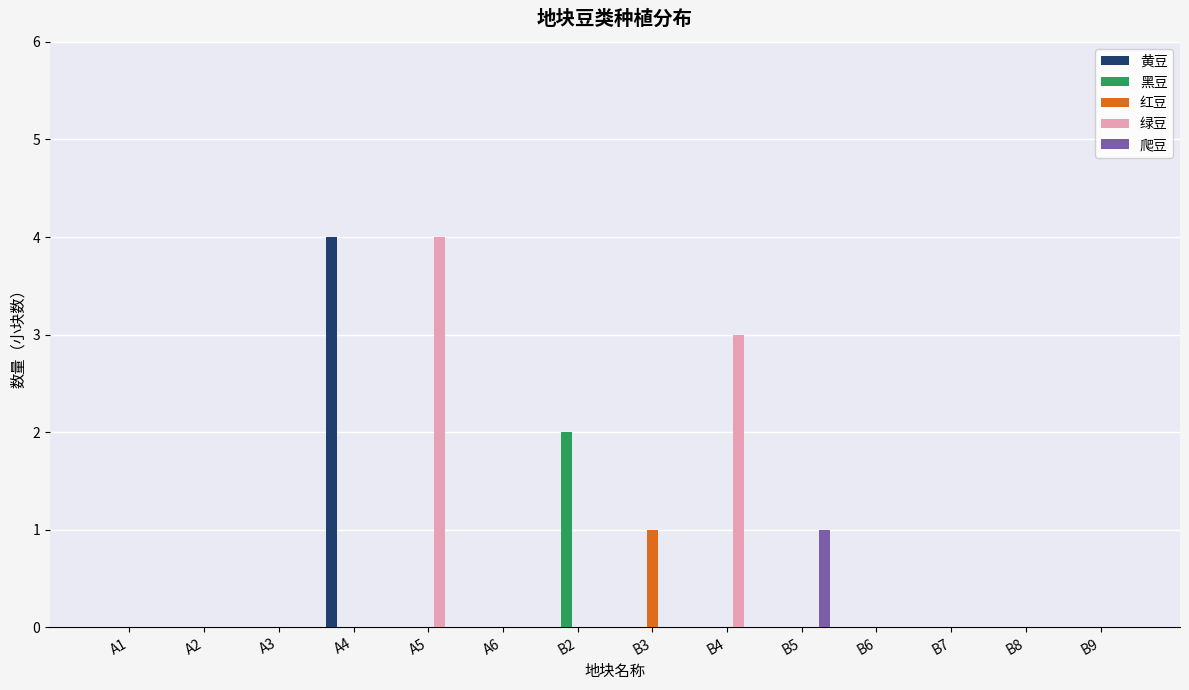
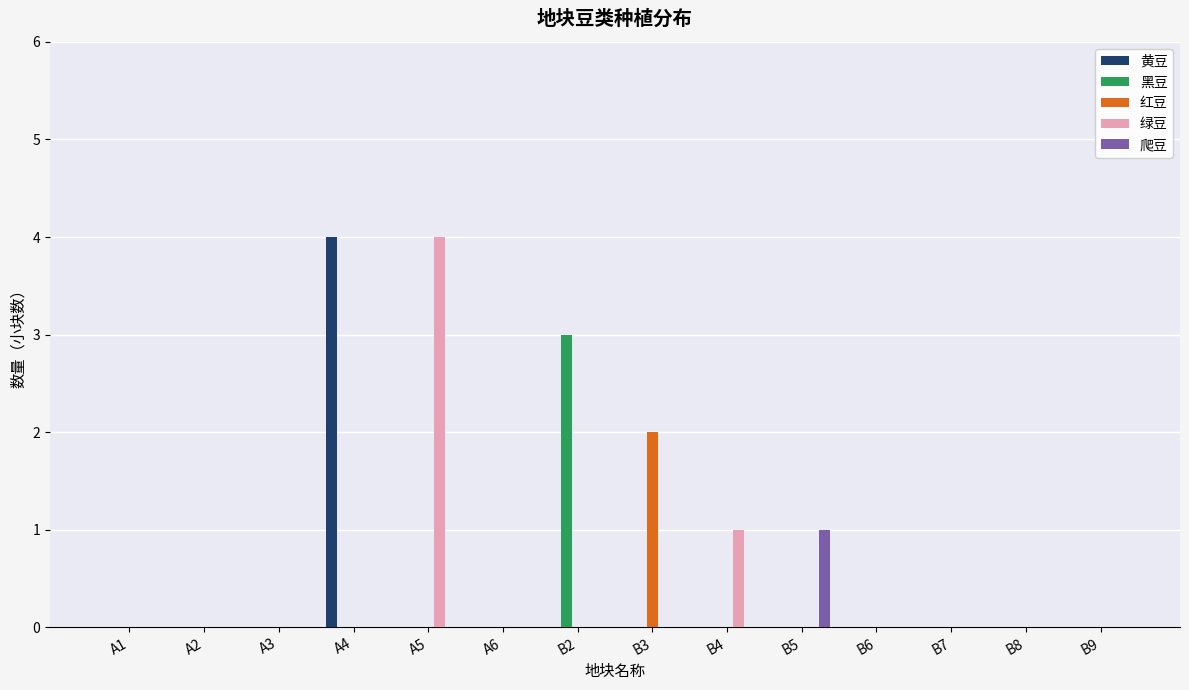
  {
    "黄豆": {
      "A1": 0,
      "A2": 0,
      "A3": 0,
      "A4": 4,
      "A5": 0,
      "A6": 0,
      "B2": 0,
      "B3": 0,
      "B4": 0,
      "B5": 0,
      "B6": 0,
      "B7": 0,
      "B8": 0,
      "B9": 0
    },
    "黑豆": {
      "A1": 0,
      "A2": 0,
      "A3": 0,
      "A4": 0,
      "A5": 0,
      "A6": 0,
-     "B2": 2,
+     "B2": 3,
      "B3": 0,
      "B4": 0,
      "B5": 0,
      "B6": 0,
      "B7": 0,
      "B8": 0,
      "B9": 0
    },
    "红豆": {
      "A1": 0,
      "A2": 0,
      "A3": 0,
      "A4": 0,
      "A5": 0,
      "A6": 0,
      "B2": 0,
-     "B3": 1,
+     "B3": 2,
      "B4": 0,
      "B5": 0,
      "B6": 0,
      "B7": 0,
      "B8": 0,
      "B9": 0
    },
    "绿豆": {
      "A1": 0,
      "A2": 0,
      "A3": 0,
      "A4": 0,
      "A5": 4,
      "A6": 0,
      "B2": 0,
      "B3": 0,
-     "B4": 3,
+     "B4": 1,
      "B5": 0,
      "B6": 0,
      "B7": 0,
      "B8": 0,
      "B9": 0
    },
    "爬豆": {
      "A1": 0,
      "A2": 0,
      "A3": 0,
      "A4": 0,
      "A5": 0,
      "A6": 0,
      "B2": 0,
      "B3": 0,
      "B4": 0,
      "B5": 1,
      "B6": 0,
      "B7": 0,
      "B8": 0,
      "B9": 0
    }
  }
